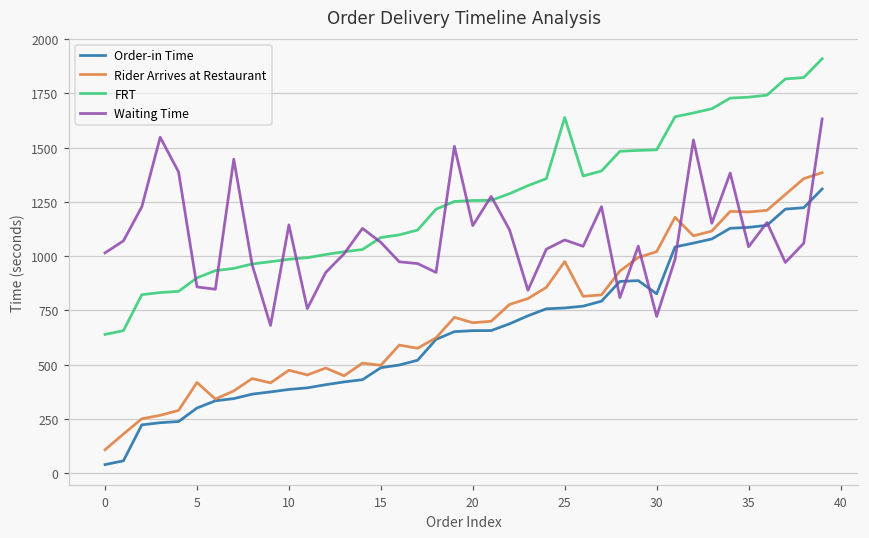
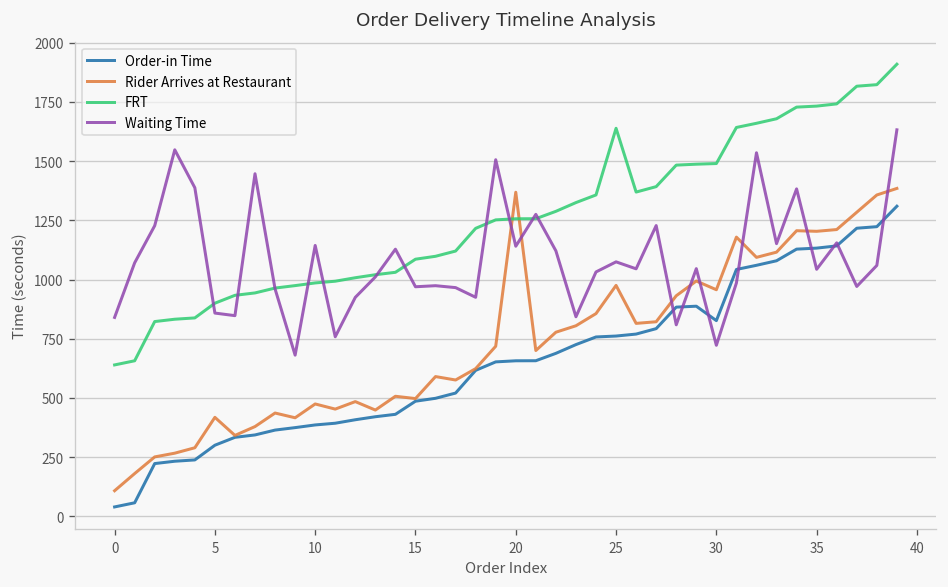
  {
    "Order-in Time": {
      "0": 40,
      "5": 300,
      "10": 390,
      "20": 660,
      "25": 760,
      "30": 830,
      "35": 1130
    },
    "Rider Arrives at Restaurant": {
      "0": 110,
      "5": 420,
      "10": 470,
-     "20": 690,
+     "20": 1370,
      "25": 980,
-     "30": 1020,
+     "30": 960,
      "35": 1200
    },
    "FRT": {
      "0": 640,
      "5": 900,
      "10": 990,
      "15": 1090,
      "20": 1260,
      "25": 1640,
      "30": 1490,
      "35": 1730
    },
    "Waiting Time": {
-     "0": 1020,
+     "0": 840,
      "5": 860,
      "10": 1140,
-     "15": 1060,
+     "15": 970,
      "20": 1140,
      "25": 1070,
      "30": 720,
      "35": 1040
    }
  }
